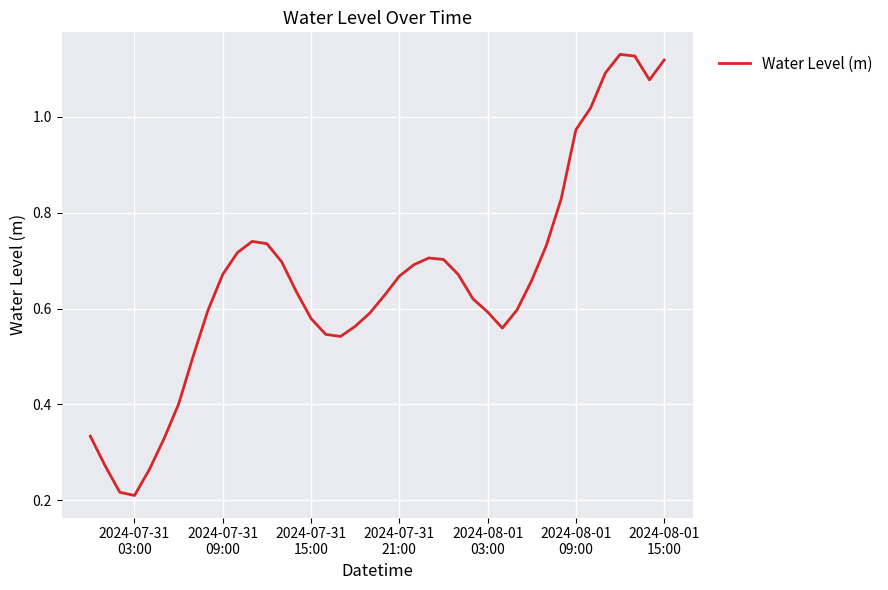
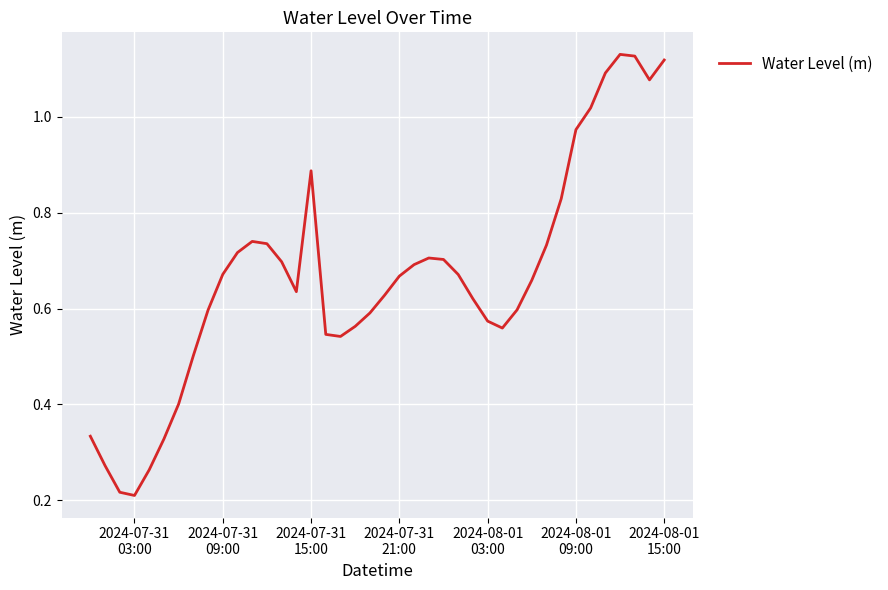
  {
    "2024-07-31 03:00": 0.21,
    "2024-07-31 09:00": 0.67,
-   "2024-07-31 15:00": 0.58,
+   "2024-07-31 15:00": 0.89,
    "2024-07-31 21:00": 0.67,
-   "2024-08-01 03:00": 0.59,
+   "2024-08-01 03:00": 0.57,
    "2024-08-01 09:00": 0.97,
    "2024-08-01 15:00": 1.12
  }
